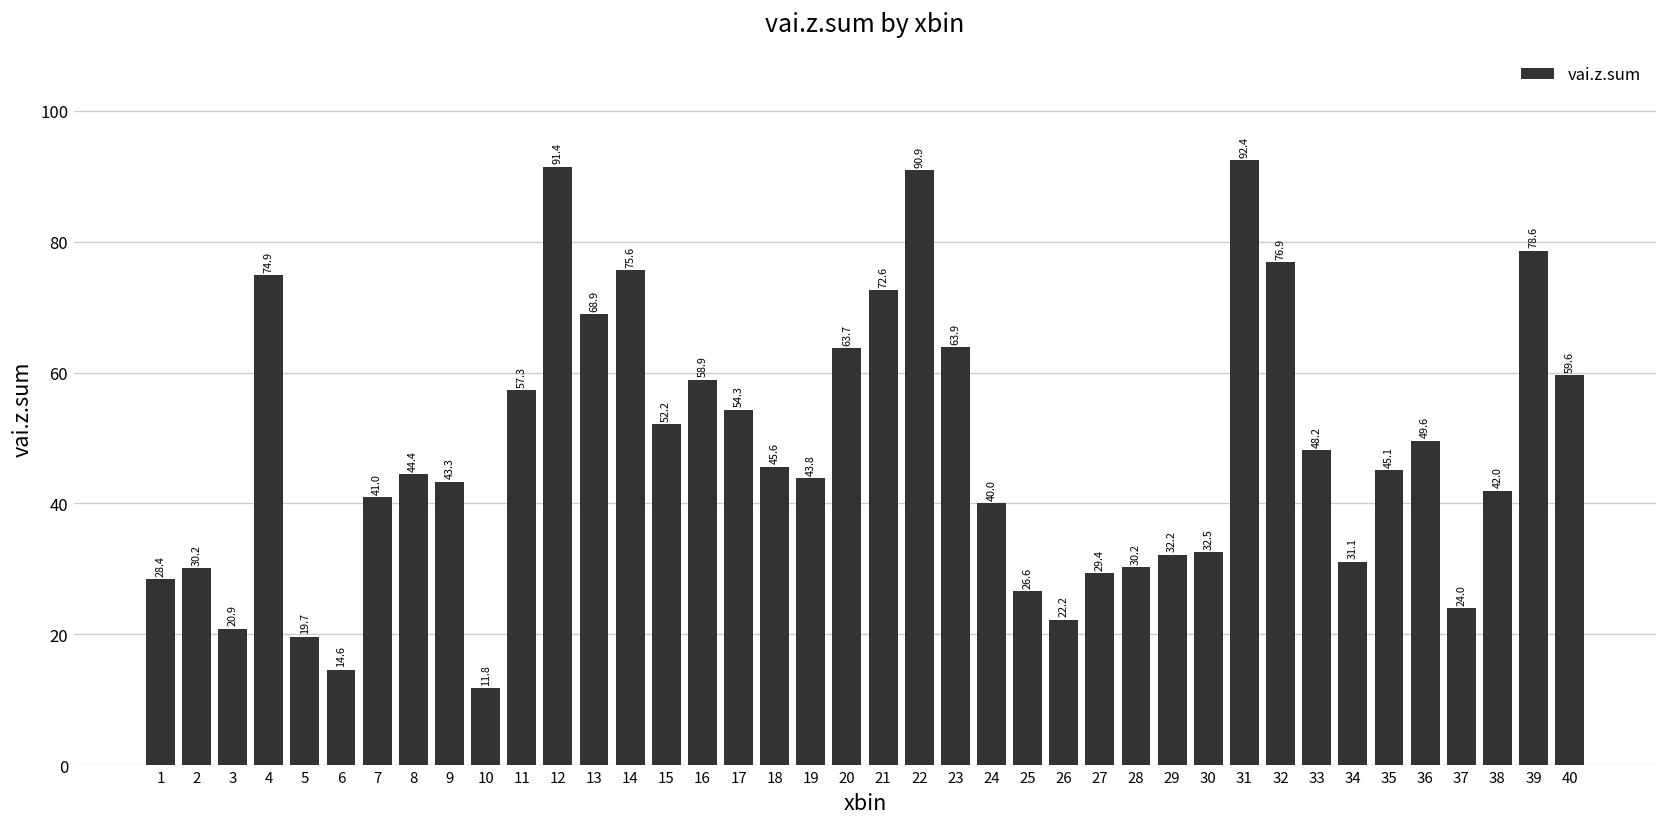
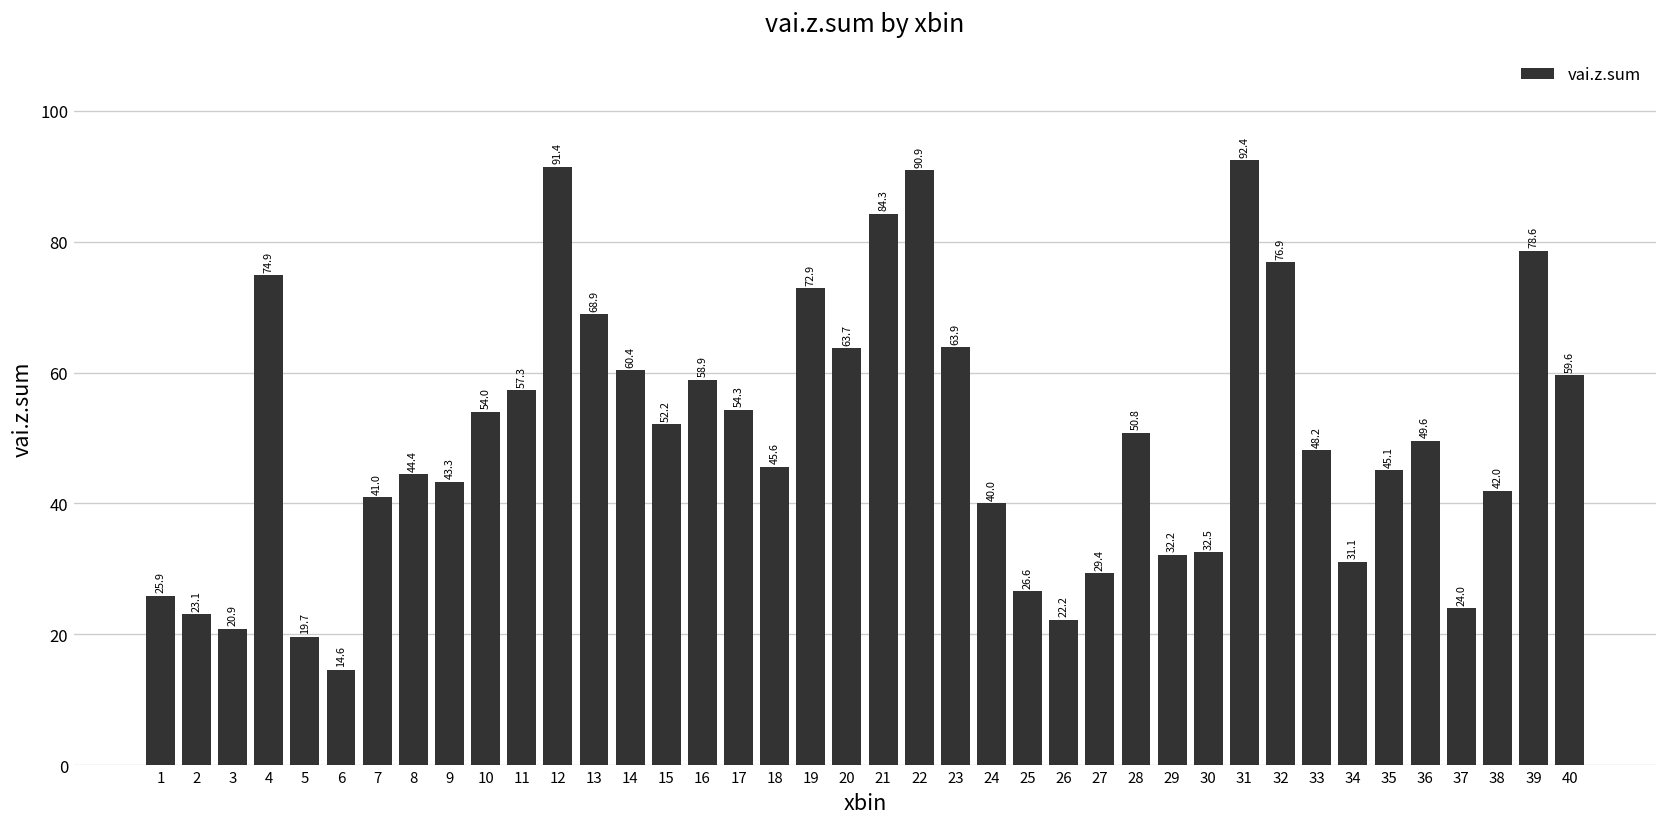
  {
-   "1": 28.4,
-   "2": 30.2,
+   "1": 25.9,
+   "2": 23.1,
    "3": 20.9,
    "4": 74.9,
    "5": 19.7,
    "6": 14.6,
    "7": 41.0,
    "8": 44.4,
    "9": 43.3,
-   "10": 11.8,
+   "10": 54.0,
    "11": 57.3,
    "12": 91.4,
    "13": 68.9,
-   "14": 75.6,
+   "14": 60.4,
    "15": 52.2,
    "16": 58.9,
    "17": 54.3,
    "18": 45.6,
-   "19": 43.8,
+   "19": 72.9,
    "20": 63.7,
-   "21": 72.6,
+   "21": 84.3,
    "22": 90.9,
    "23": 63.9,
    "24": 40.0,
    "25": 26.6,
    "26": 22.2,
    "27": 29.4,
-   "28": 30.2,
+   "28": 50.8,
    "29": 32.2,
    "30": 32.5,
    "31": 92.4,
    "32": 76.9,
    "33": 48.2,
    "34": 31.1,
    "35": 45.1,
    "36": 49.6,
    "37": 24.0,
    "38": 42.0,
    "39": 78.6,
    "40": 59.6
  }
